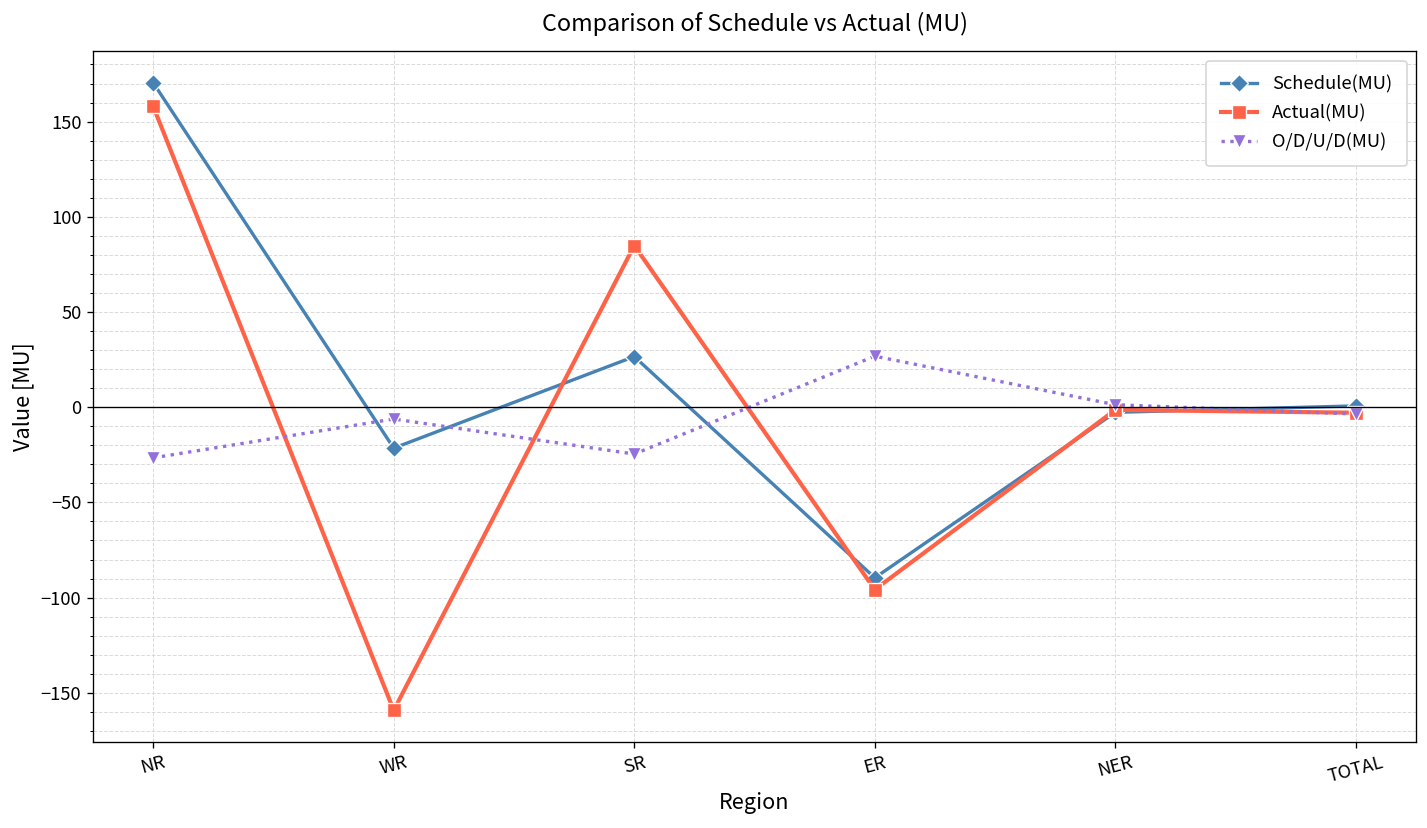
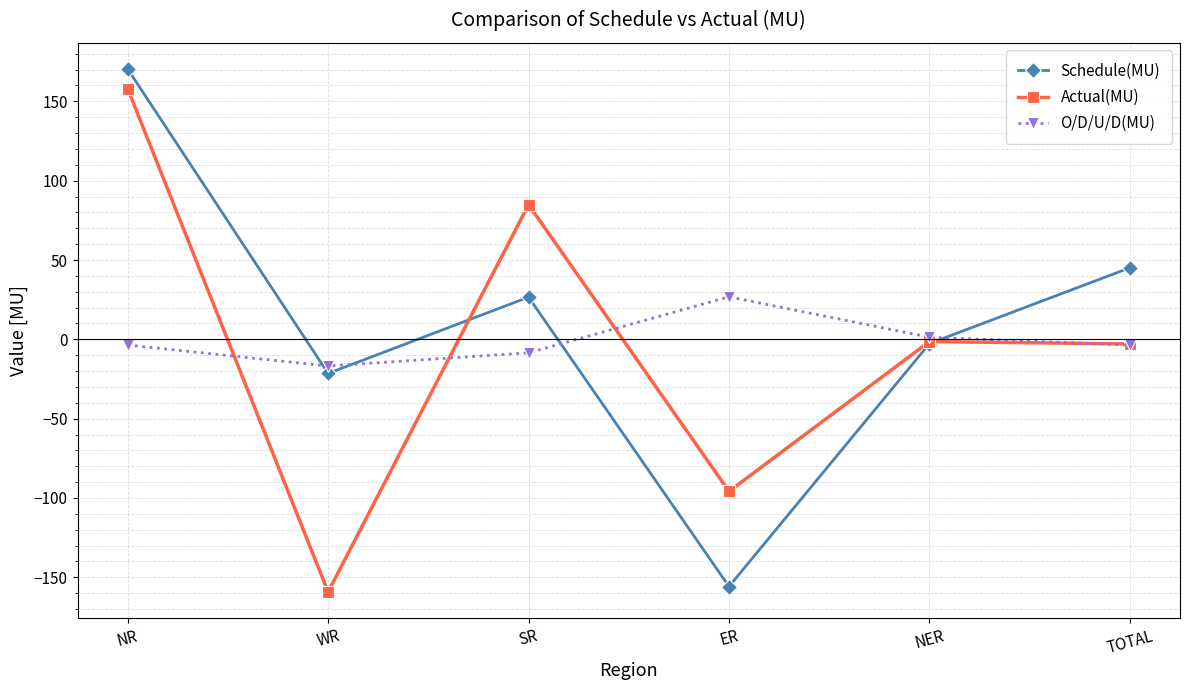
  {
    "Schedule(MU)": {
      "NR": 170,
      "WR": -22,
      "SR": 27,
-     "ER": -90,
-     "TOTAL": 1
+     "ER": -156,
+     "TOTAL": 45
    },
    "Actual(MU)": {
      "NR": 158,
      "WR": -159,
      "SR": 85,
      "ER": -96
    },
    "O/D/U/D(MU)": {
-     "NR": -27,
-     "WR": -6,
-     "SR": -25,
+     "NR": -4,
+     "WR": -17,
+     "SR": -9,
      "ER": 27,
      "NER": 1
    }
  }
